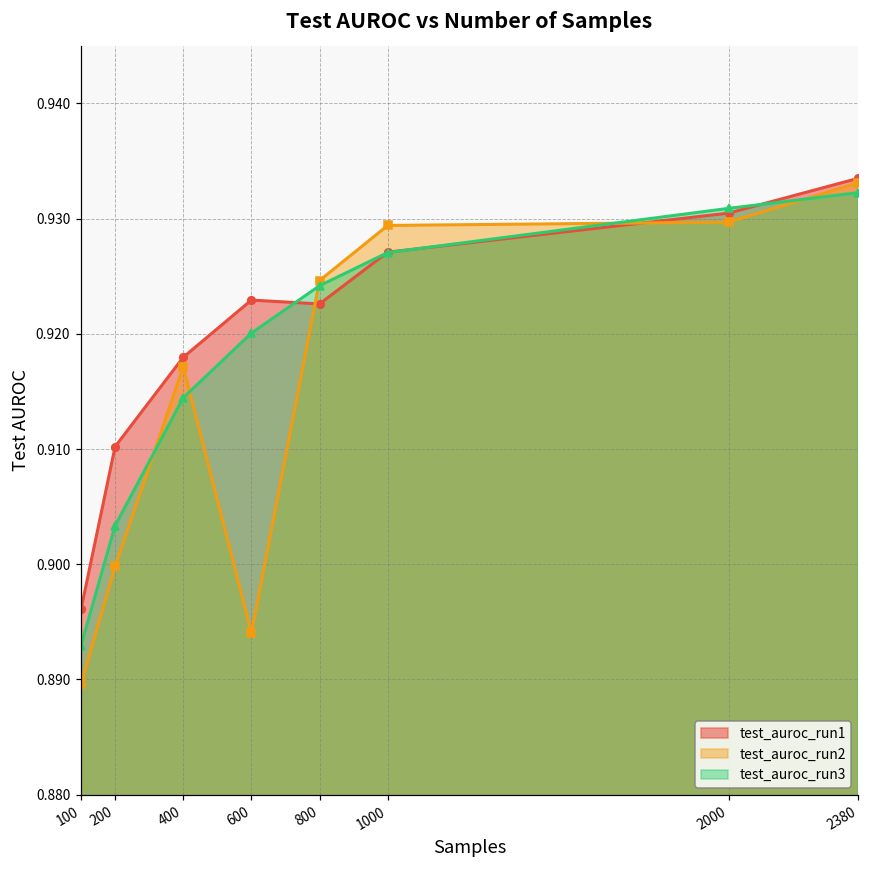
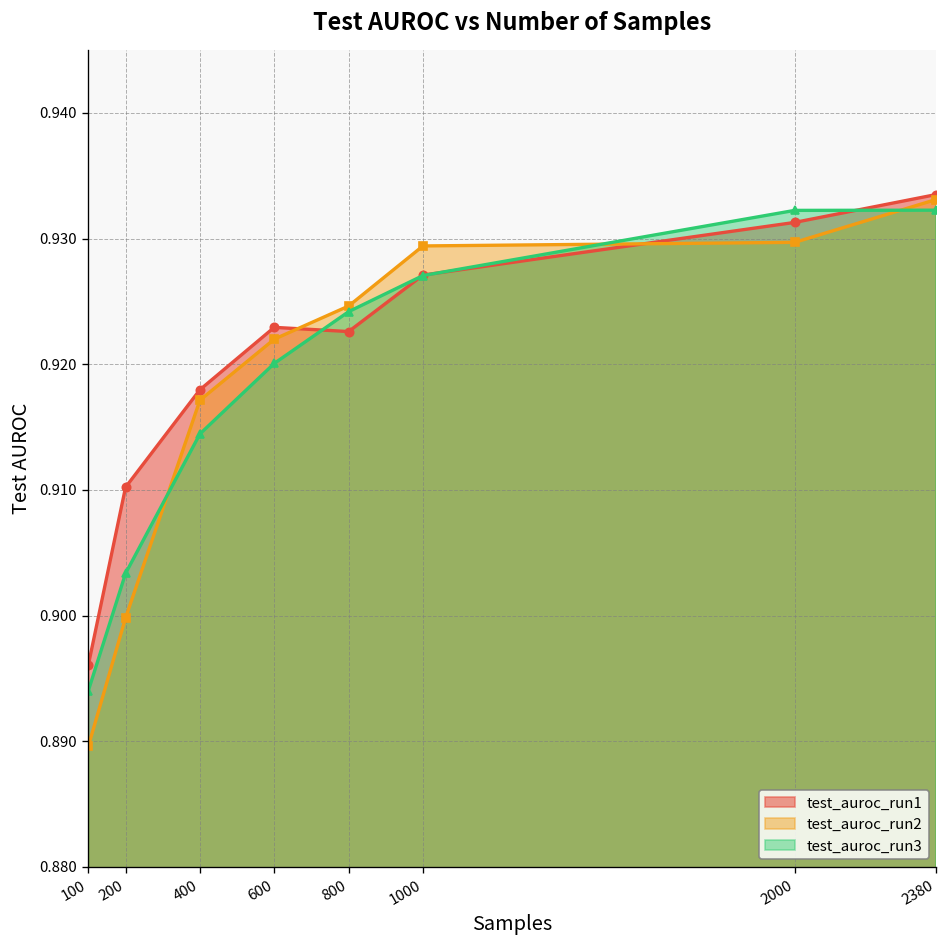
  {
    "test_auroc_run1": {
      "100": 0.8961,
      "200": 0.9102,
      "400": 0.9180,
      "600": 0.9229,
      "800": 0.9226,
-     "2000": 0.9305,
+     "2000": 0.9313,
      "2380": 0.9335
    },
    "test_auroc_run2": {
      "100": 0.8896,
      "200": 0.8998,
      "400": 0.9171,
-     "600": 0.8940,
+     "600": 0.9220,
      "800": 0.9246,
      "1000": 0.9294,
      "2000": 0.9297,
      "2380": 0.9331
    },
    "test_auroc_run3": {
-     "100": 0.8929,
+     "100": 0.8940,
      "200": 0.9034,
      "400": 0.9145,
      "600": 0.9201,
      "800": 0.9242,
-     "2000": 0.9309,
+     "2000": 0.9322,
      "2380": 0.9323
    }
  }
